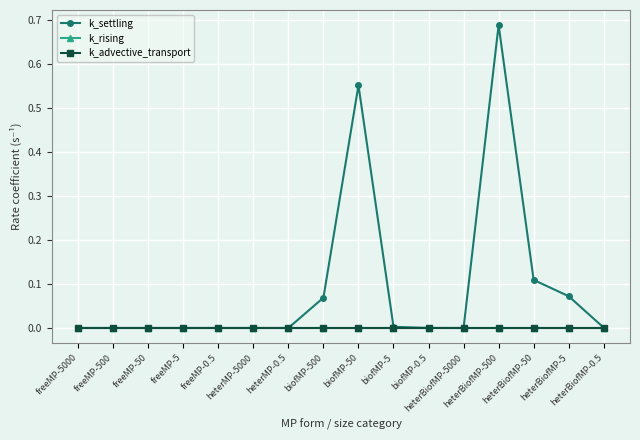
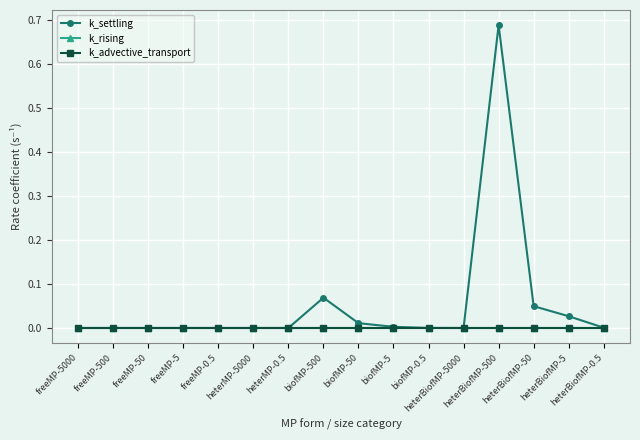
  {
    "k_settling": {
      "biofMP-500": 0.07,
-     "biofMP-50": 0.55,
+     "biofMP-50": 0.01,
      "heterBiofMP-500": 0.69,
-     "heterBiofMP-50": 0.11,
-     "heterBiofMP-5": 0.07
+     "heterBiofMP-50": 0.05,
+     "heterBiofMP-5": 0.03
    },
    "k_advective_transport": {
      "biofMP-500": 0.00,
      "biofMP-50": 0.00,
      "heterBiofMP-500": 0.00,
      "heterBiofMP-50": 0.00,
      "heterBiofMP-5": 0.00
    }
  }
